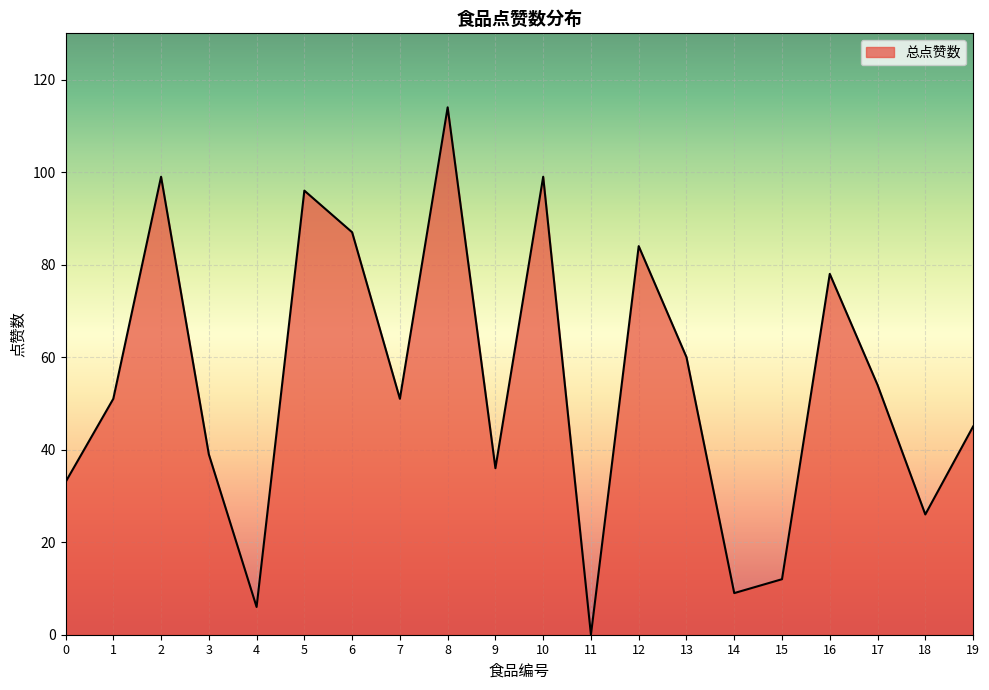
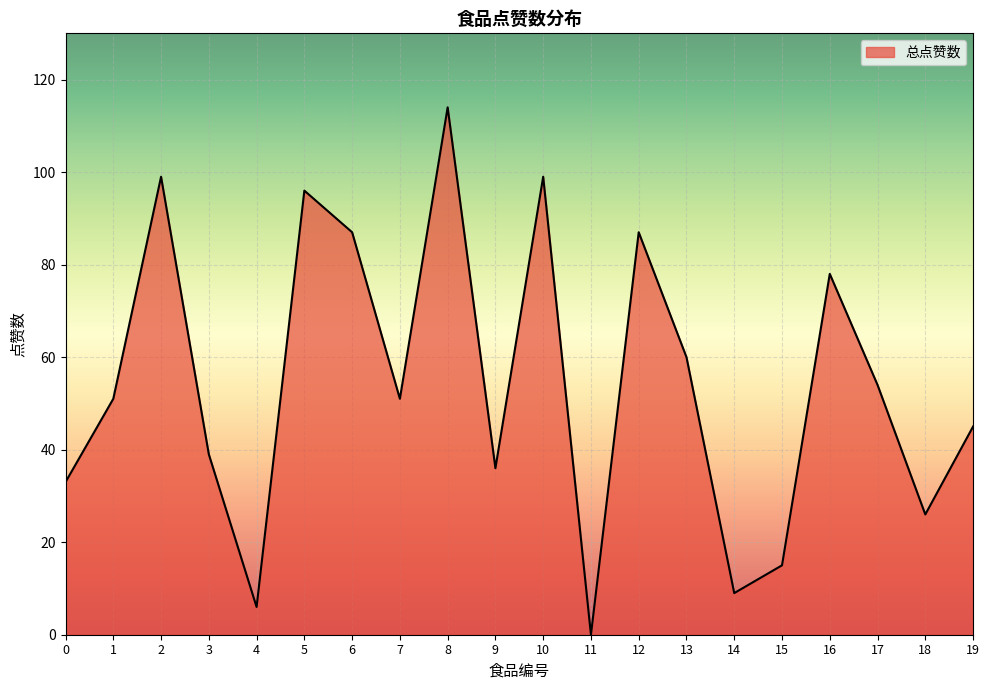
  {
    "0": 33,
    "1": 51,
    "2": 99,
    "3": 39,
    "4": 6,
    "5": 96,
    "6": 87,
    "7": 51,
    "8": 114,
    "9": 36,
    "10": 99,
    "11": 0,
-   "12": 84,
+   "12": 87,
    "13": 60,
    "14": 9,
-   "15": 12,
+   "15": 15,
    "16": 78,
    "17": 54,
    "18": 26,
    "19": 45
  }
